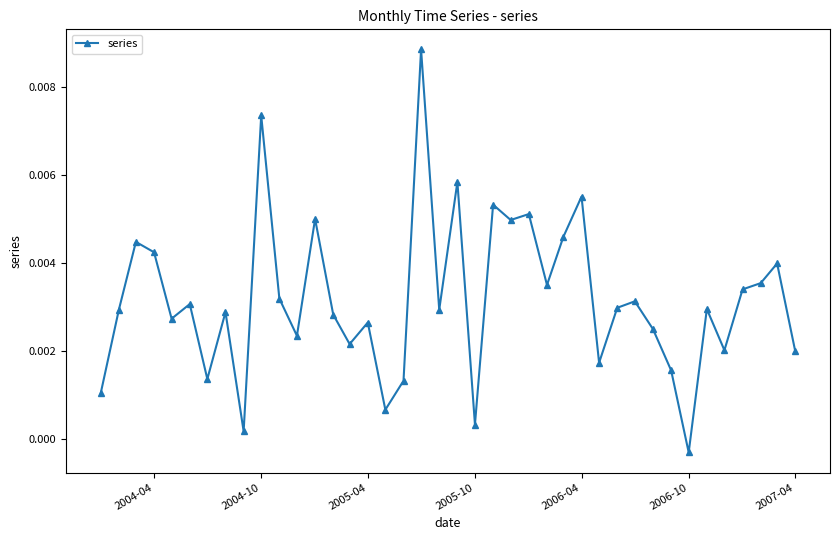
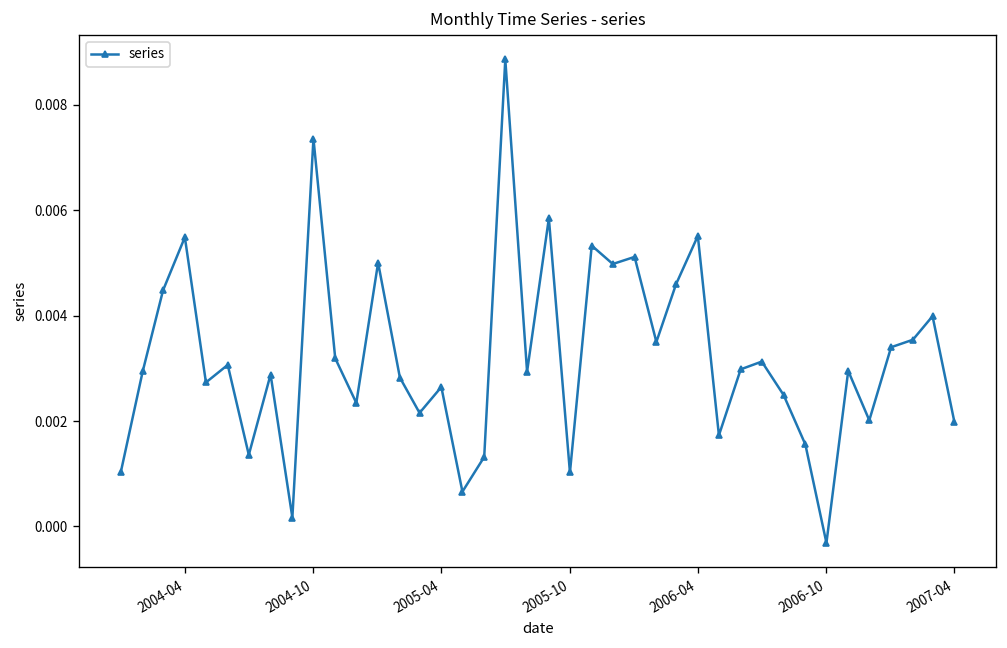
  {
-   "2004-04": 0.0042,
+   "2004-04": 0.0055,
    "2004-10": 0.0074,
    "2005-04": 0.0026,
-   "2005-10": 0.0003,
+   "2005-10": 0.0010,
    "2006-04": 0.0055,
    "2006-10": -0.0003,
    "2007-04": 0.0020
  }
